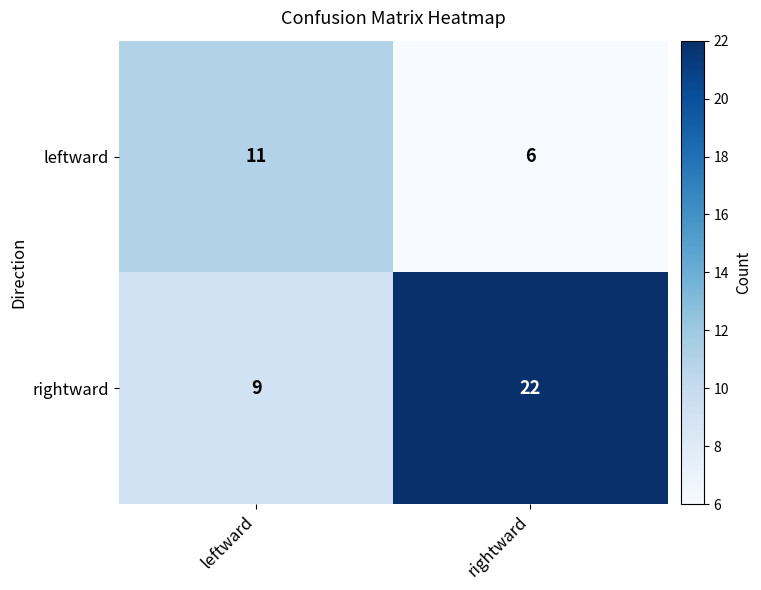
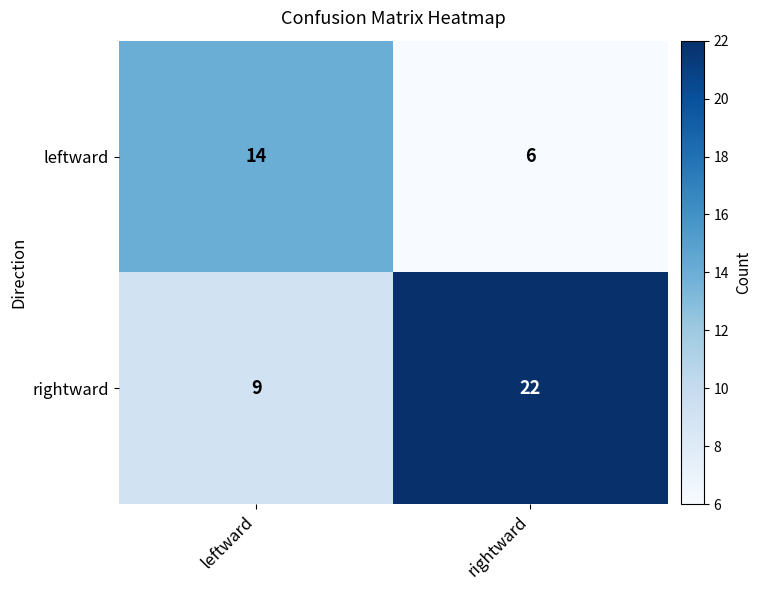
  {
    "leftward": {
-     "leftward": 11,
+     "leftward": 14,
      "rightward": 6
    },
    "rightward": {
      "leftward": 9,
      "rightward": 22
    }
  }
